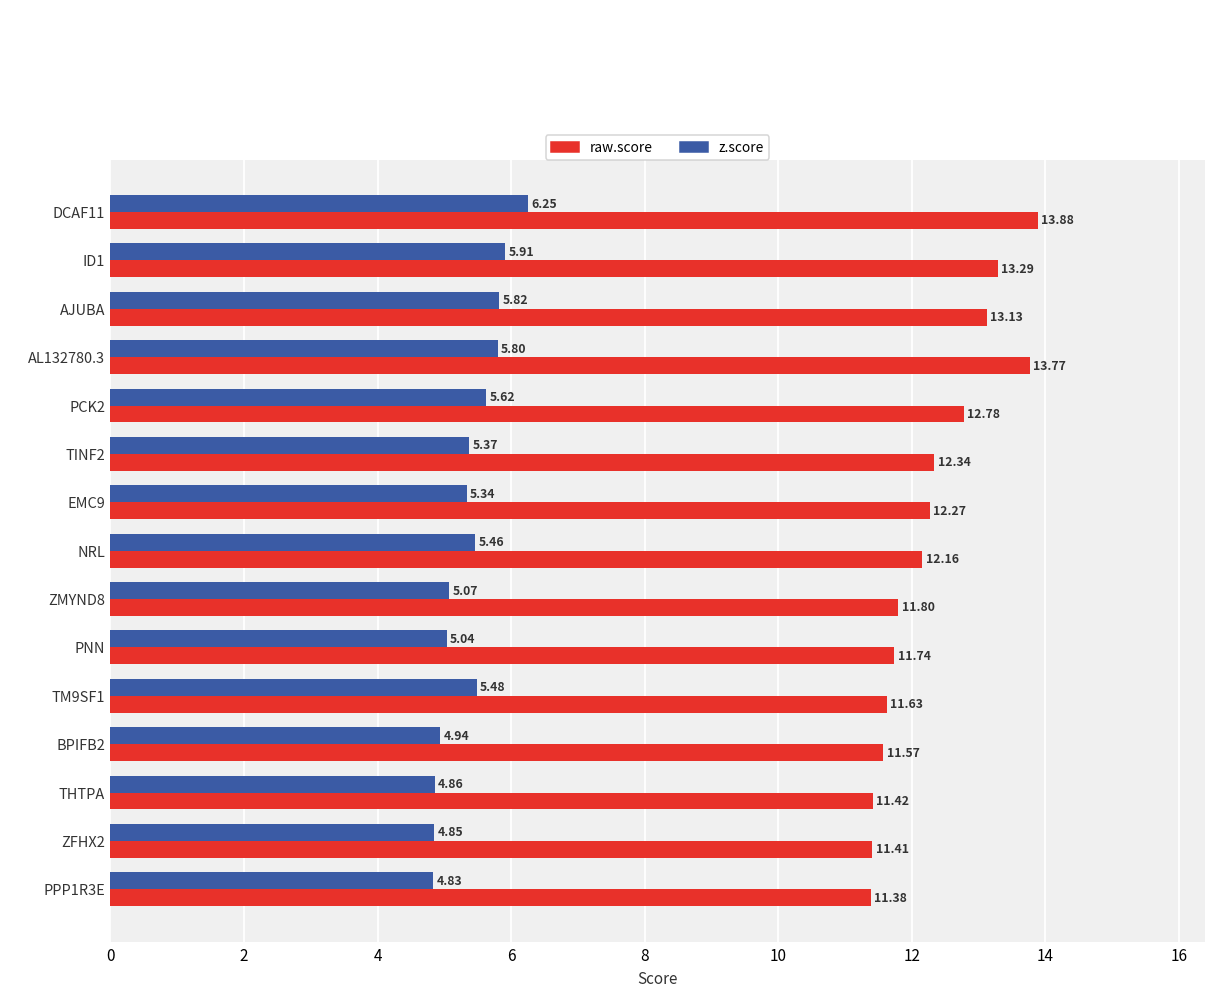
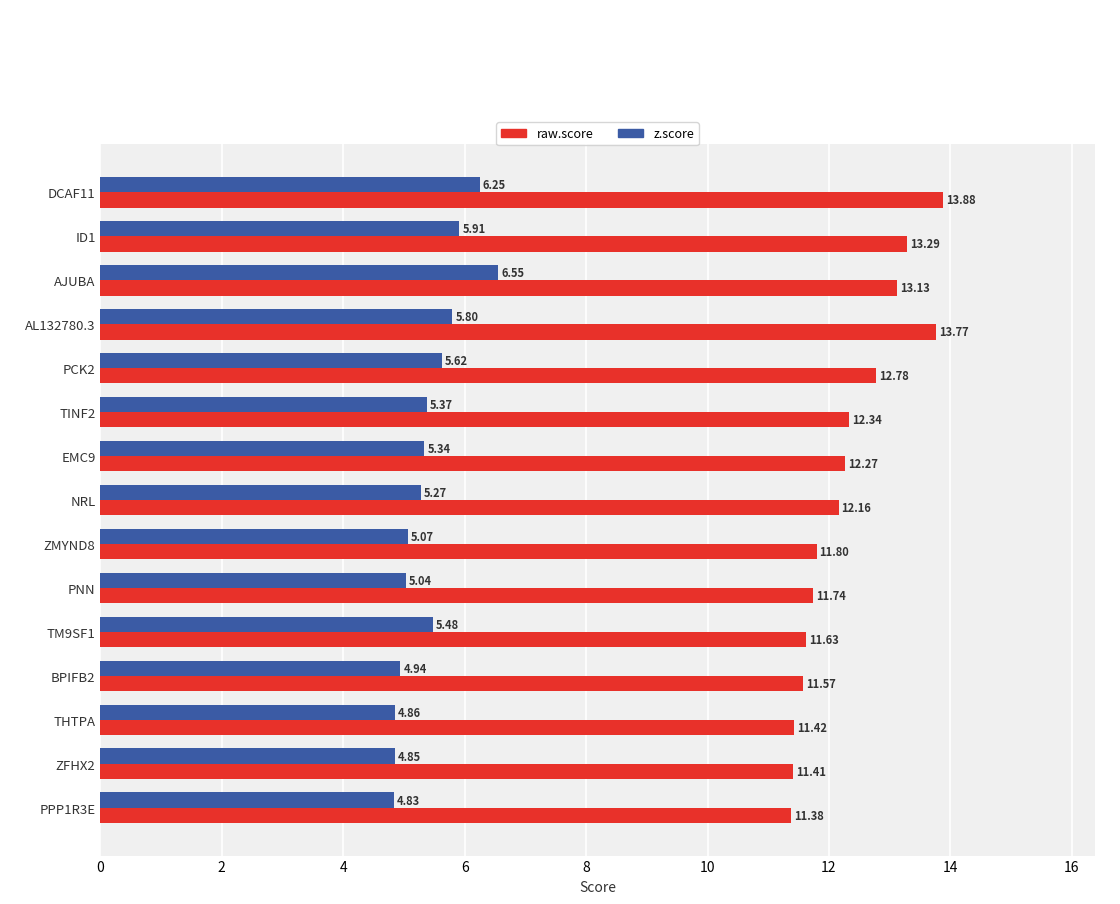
  {
    "raw.score": {
      "DCAF11": 13.88,
      "ID1": 13.29,
      "AJUBA": 13.13,
      "AL132780.3": 13.77,
      "PCK2": 12.78,
      "TINF2": 12.34,
      "EMC9": 12.27,
      "NRL": 12.16,
      "ZMYND8": 11.80,
      "PNN": 11.74,
      "TM9SF1": 11.63,
      "BPIFB2": 11.57,
      "THTPA": 11.42,
      "ZFHX2": 11.41,
      "PPP1R3E": 11.38
    },
    "z.score": {
      "DCAF11": 6.25,
      "ID1": 5.91,
-     "AJUBA": 5.82,
+     "AJUBA": 6.55,
      "AL132780.3": 5.80,
      "PCK2": 5.62,
      "TINF2": 5.37,
      "EMC9": 5.34,
-     "NRL": 5.46,
+     "NRL": 5.27,
      "ZMYND8": 5.07,
      "PNN": 5.04,
      "TM9SF1": 5.48,
      "BPIFB2": 4.94,
      "THTPA": 4.86,
      "ZFHX2": 4.85,
      "PPP1R3E": 4.83
    }
  }
